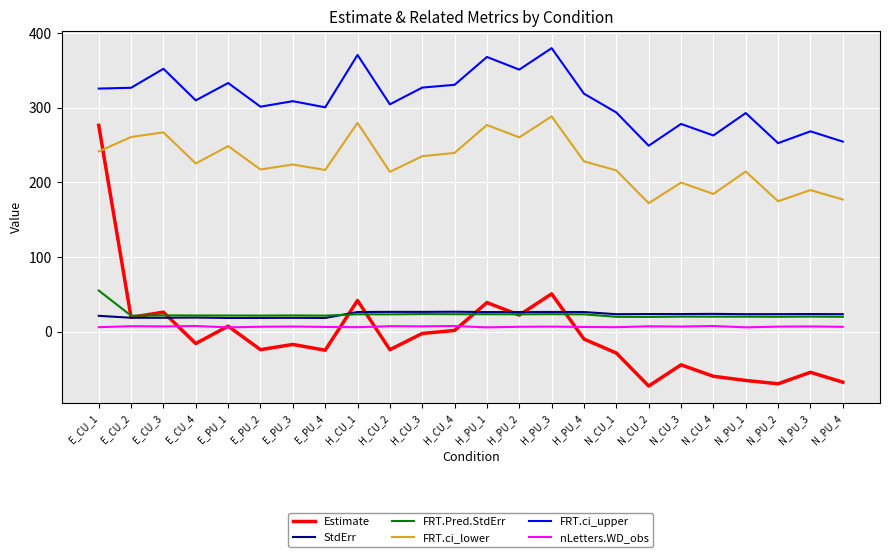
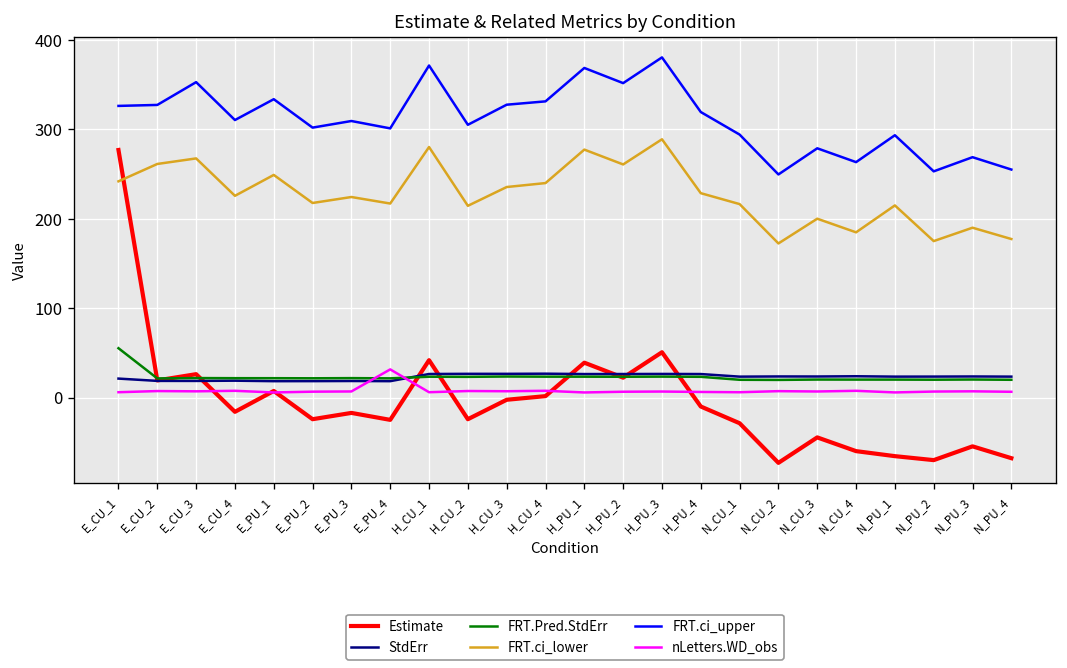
  {
    "Estimate": {
      "E_CU_1": 280,
      "E_CU_3": 30,
      "E_CU_4": -20,
      "E_PU_2": -20,
      "E_PU_3": -20,
      "E_PU_4": -20,
      "H_CU_1": 40,
      "H_CU_2": -20,
      "H_CU_3": 0,
      "H_CU_4": 0,
      "H_PU_1": 40,
      "H_PU_3": 50,
      "H_PU_4": -10,
      "N_CU_1": -30,
      "N_CU_2": -70,
      "N_CU_3": -40,
      "N_CU_4": -60,
      "N_PU_1": -70,
      "N_PU_2": -70,
      "N_PU_3": -50,
      "N_PU_4": -70
    },
    "StdErr": {
      "E_CU_1": 20,
      "N_CU_1": 20,
      "N_CU_2": 20,
      "N_CU_3": 20,
      "N_CU_4": 20,
      "N_PU_2": 20,
      "N_PU_3": 20,
      "N_PU_4": 20
    },
    "FRT.Pred.StdErr": {
      "E_CU_1": 60,
      "N_CU_1": 20,
      "N_CU_2": 20,
      "N_CU_3": 20,
      "N_CU_4": 20,
      "N_PU_2": 20,
      "N_PU_3": 20,
      "N_PU_4": 20
    },
    "FRT.ci_lower": {
      "E_CU_1": 240,
      "E_CU_2": 260,
      "E_CU_3": 270,
      "E_CU_4": 230,
      "E_PU_1": 250,
      "E_PU_2": 220,
      "E_PU_3": 220,
      "E_PU_4": 220,
      "H_CU_1": 280,
      "H_CU_2": 210,
      "H_CU_3": 240,
      "H_CU_4": 240,
      "H_PU_1": 280,
      "H_PU_2": 260,
      "H_PU_3": 290,
      "H_PU_4": 230,
      "N_CU_1": 220,
      "N_CU_2": 170,
      "N_CU_3": 200,
      "N_CU_4": 180,
      "N_PU_1": 210,
      "N_PU_2": 170,
      "N_PU_3": 190,
      "N_PU_4": 180
    },
    "FRT.ci_upper": {
      "E_CU_1": 330,
      "E_CU_2": 330,
      "E_CU_3": 350,
      "E_CU_4": 310,
      "E_PU_1": 330,
      "E_PU_2": 300,
      "E_PU_3": 310,
      "E_PU_4": 300,
      "H_CU_1": 370,
      "H_CU_2": 300,
      "H_CU_3": 330,
      "H_CU_4": 330,
      "H_PU_1": 370,
      "H_PU_2": 350,
      "H_PU_3": 380,
      "H_PU_4": 320,
      "N_CU_1": 290,
      "N_CU_2": 250,
      "N_CU_3": 280,
      "N_CU_4": 260,
      "N_PU_1": 290,
      "N_PU_2": 250,
      "N_PU_3": 270,
      "N_PU_4": 250
    },
    "nLetters.WD_obs": {
      "E_CU_1": 10,
      "E_CU_2": 10,
      "E_CU_3": 10,
      "E_CU_4": 10,
      "E_PU_2": 10,
      "E_PU_3": 10,
-     "E_PU_4": 10,
+     "E_PU_4": 30,
      "H_CU_1": 10,
      "H_CU_2": 10,
      "H_CU_3": 10,
      "H_CU_4": 10,
      "H_PU_1": 10,
      "H_PU_2": 10,
      "H_PU_3": 10,
      "H_PU_4": 10,
      "N_CU_1": 10,
      "N_CU_2": 10,
      "N_CU_3": 10,
      "N_CU_4": 10,
      "N_PU_1": 10,
      "N_PU_2": 10,
      "N_PU_3": 10,
      "N_PU_4": 10
    }
  }
